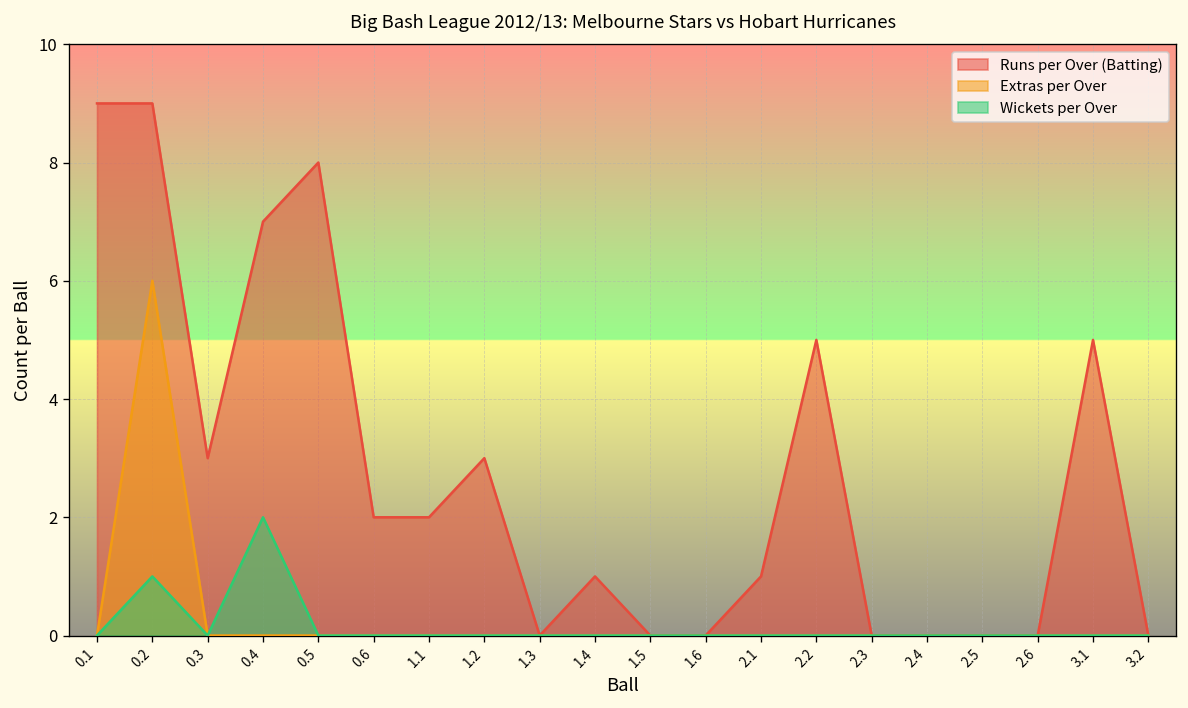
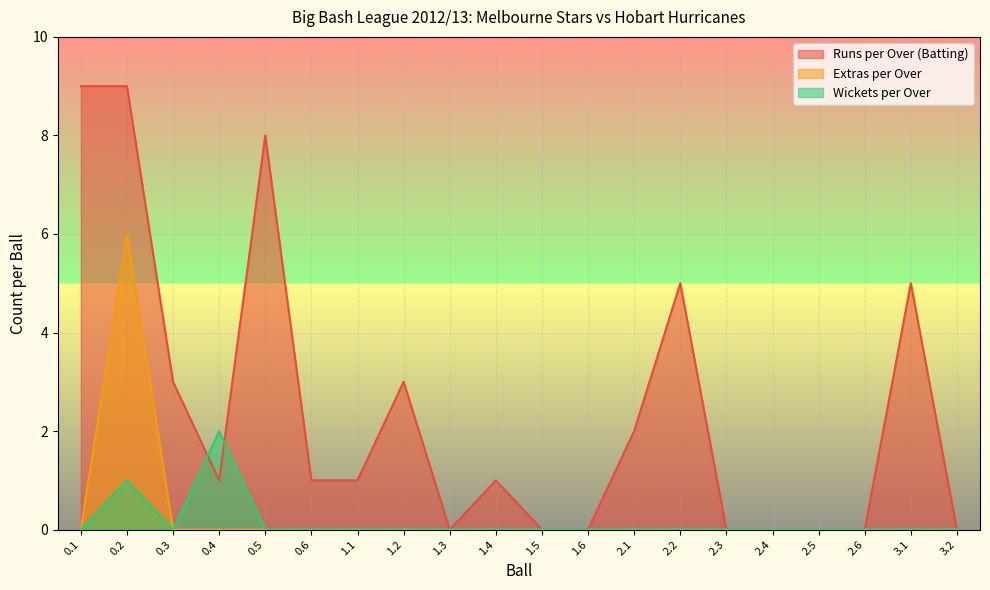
  {
    "Runs per Over (Batting)": {
      "0.1": 9,
      "0.2": 9,
      "0.3": 3,
-     "0.4": 7,
+     "0.4": 1,
      "0.5": 8,
-     "0.6": 2,
-     "1.1": 2,
+     "0.6": 1,
+     "1.1": 1,
      "1.2": 3,
      "1.4": 1,
-     "2.1": 1,
+     "2.1": 2,
      "2.2": 5,
      "3.1": 5
    },
    "Extras per Over": {
      "0.2": 6,
      "0.4": 0
    },
    "Wickets per Over": {
      "0.2": 1,
      "0.4": 2
    }
  }
